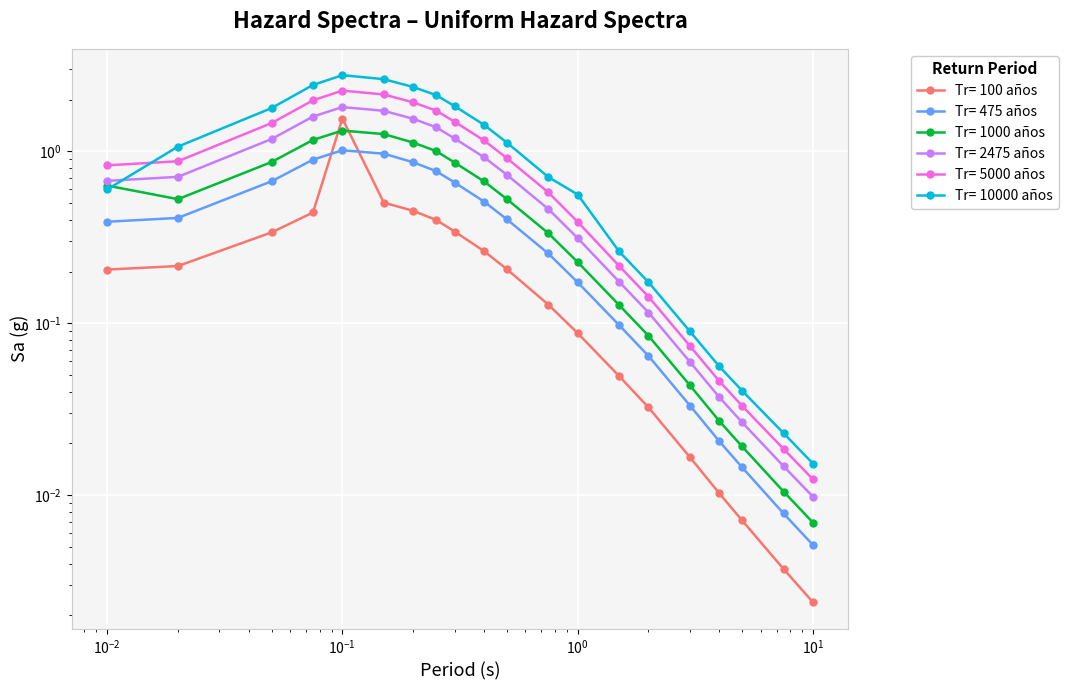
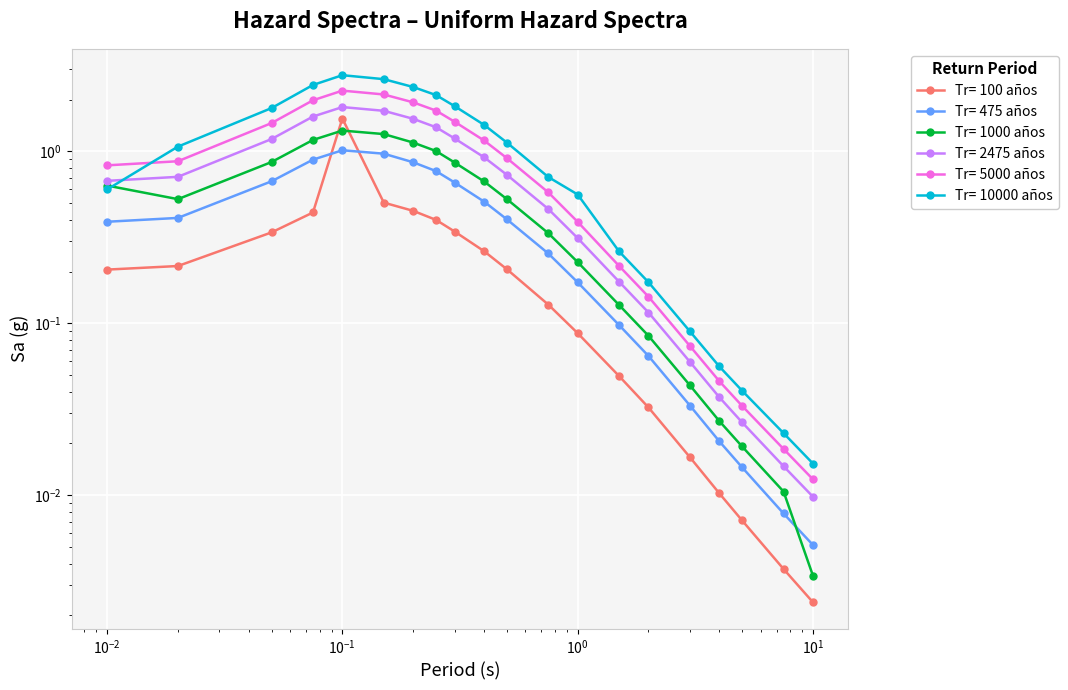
  {
    "Tr= 100 años": {
      "10^-2": 0.21,
      "10^-1": 1.6,
      "10^0": 0.09,
      "10^1": 0.0024
    },
    "Tr= 475 años": {
      "10^-2": 0.39,
      "10^-1": 1.0,
      "10^0": 0.17,
      "10^1": 0.0051
    },
    "Tr= 1000 años": {
      "10^-2": 0.63,
      "10^-1": 1.3,
      "10^0": 0.23,
-     "10^1": 0.0069
+     "10^1": 0.0034
    },
    "Tr= 10000 años": {
      "10^-2": 0.60,
      "10^-1": 2.8,
      "10^0": 0.56,
      "10^1": 0.015
    }
  }
